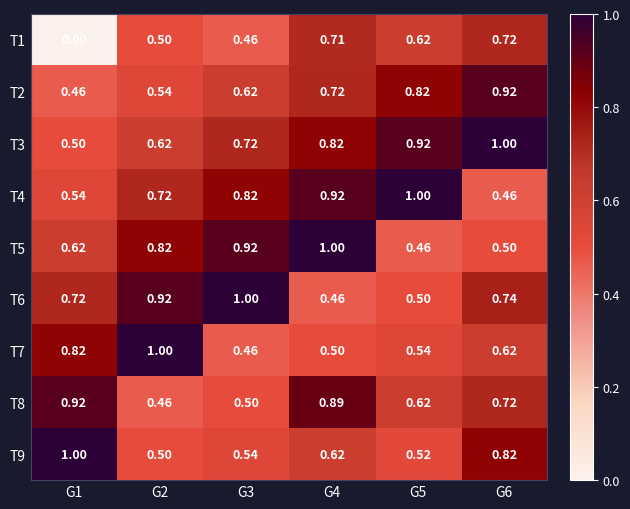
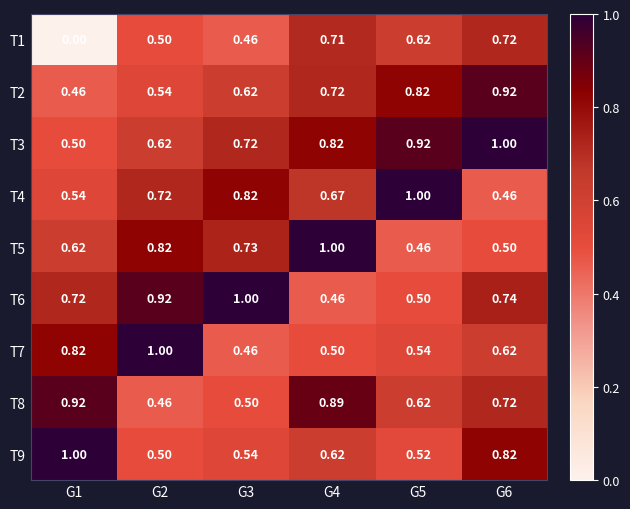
  {
    "T1": {
      "G2": 0.50,
      "G3": 0.46,
      "G4": 0.71,
      "G5": 0.62,
      "G6": 0.72
    },
    "T2": {
      "G1": 0.46,
      "G2": 0.54,
      "G3": 0.62,
      "G4": 0.72,
      "G5": 0.82,
      "G6": 0.92
    },
    "T3": {
      "G1": 0.50,
      "G2": 0.62,
      "G3": 0.72,
      "G4": 0.82,
      "G5": 0.92,
      "G6": 1.00
    },
    "T4": {
      "G1": 0.54,
      "G2": 0.72,
      "G3": 0.82,
-     "G4": 0.92,
+     "G4": 0.67,
      "G5": 1.00,
      "G6": 0.46
    },
    "T5": {
      "G1": 0.62,
      "G2": 0.82,
-     "G3": 0.92,
+     "G3": 0.73,
      "G4": 1.00,
      "G5": 0.46,
      "G6": 0.50
    },
    "T6": {
      "G1": 0.72,
      "G2": 0.92,
      "G3": 1.00,
      "G4": 0.46,
      "G5": 0.50,
      "G6": 0.74
    },
    "T7": {
      "G1": 0.82,
      "G2": 1.00,
      "G3": 0.46,
      "G4": 0.50,
      "G5": 0.54,
      "G6": 0.62
    },
    "T8": {
      "G1": 0.92,
      "G2": 0.46,
      "G3": 0.50,
      "G4": 0.89,
      "G5": 0.62,
      "G6": 0.72
    },
    "T9": {
      "G1": 1.00,
      "G2": 0.50,
      "G3": 0.54,
      "G4": 0.62,
      "G5": 0.52,
      "G6": 0.82
    }
  }
